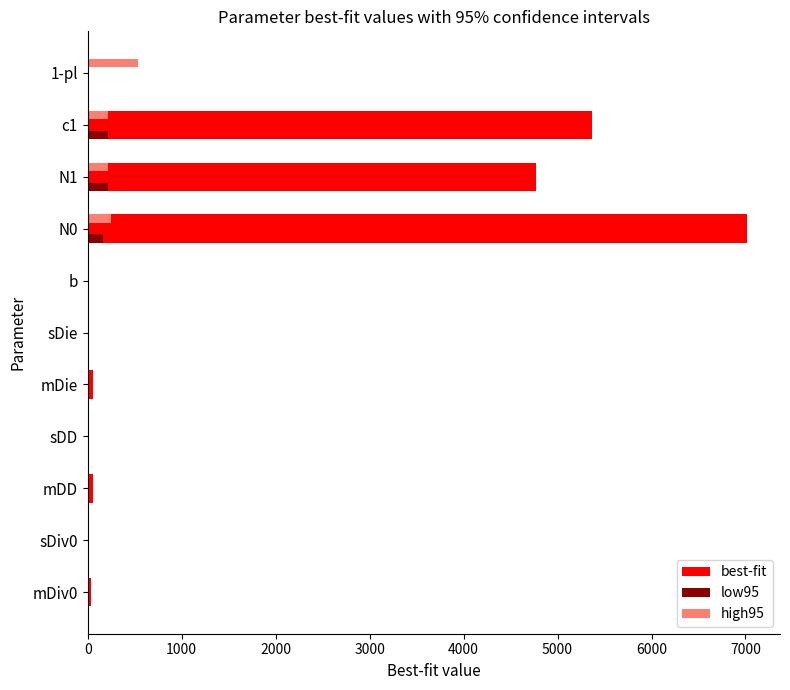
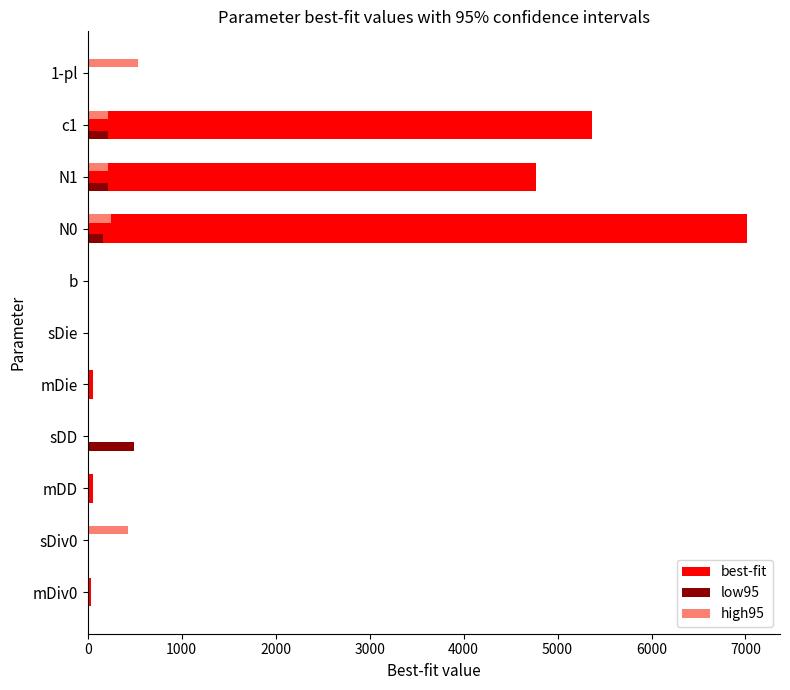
  {
    "best-fit": {
      "c1": 5400,
      "N1": 4800,
      "N0": 7000,
      "mDie": 100,
      "mDD": 100,
      "mDiv0": 0
    },
    "low95": {
-     "sDD": 0,
+     "sDD": 500,
      "mDD": 0
    },
    "high95": {
      "1-pl": 500,
      "sDD": 0,
      "mDD": 0,
-     "sDiv0": 0
+     "sDiv0": 400
    }
  }
